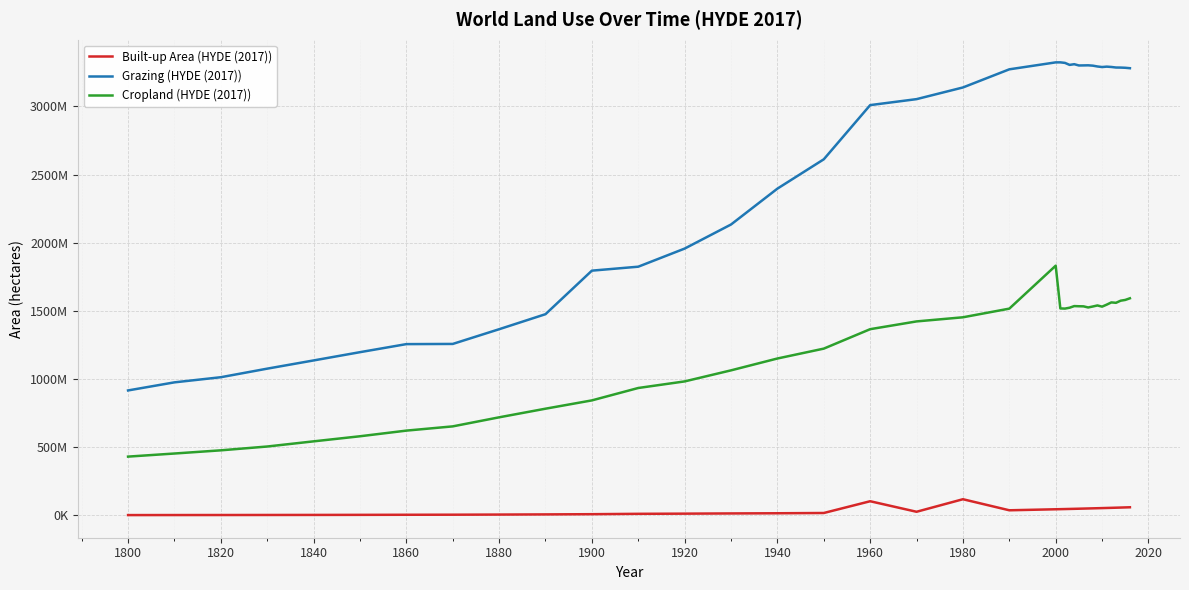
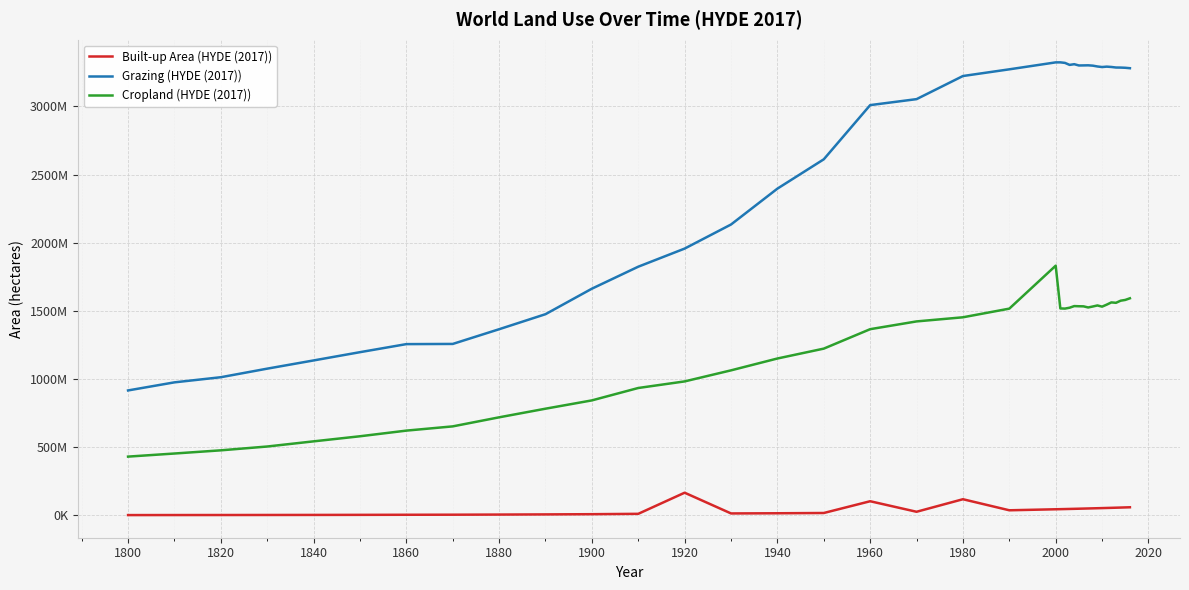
  {
    "Built-up Area (HYDE (2017))": {
      "1800": 0,
      "1820": 0,
      "1840": 0,
      "1860": 0,
      "1880": 10000000,
      "1900": 10000000,
-     "1920": 10000000,
+     "1920": 170000000,
      "1940": 20000000,
      "1960": 100000000,
      "1980": 120000000,
      "2000": 40000000
    },
    "Grazing (HYDE (2017))": {
      "1800": 920000000,
      "1820": 1010000000,
      "1840": 1140000000,
      "1860": 1260000000,
      "1880": 1370000000,
-     "1900": 1800000000,
+     "1900": 1660000000,
      "1920": 1960000000,
      "1940": 2400000000,
      "1960": 3010000000,
-     "1980": 3140000000,
+     "1980": 3220000000,
      "2000": 3320000000
    },
    "Cropland (HYDE (2017))": {
      "1800": 430000000,
      "1820": 480000000,
      "1840": 540000000,
      "1860": 620000000,
      "1880": 720000000,
      "1900": 840000000,
      "1920": 980000000,
      "1940": 1150000000,
      "1960": 1370000000,
      "1980": 1450000000,
      "2000": 1830000000
    }
  }
